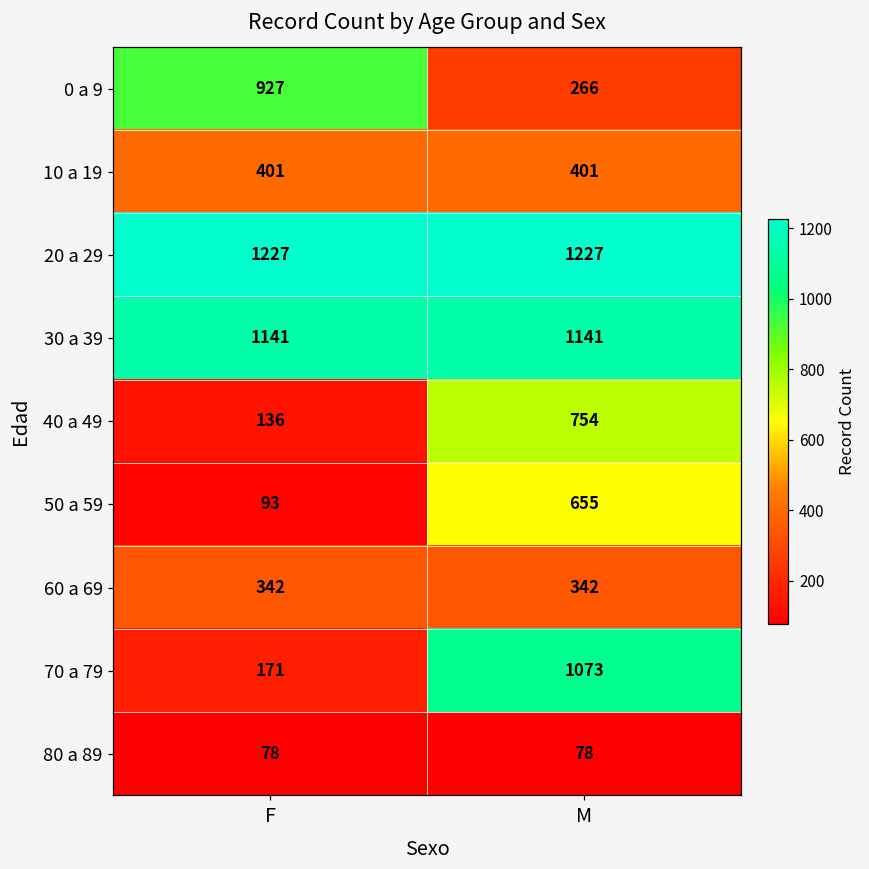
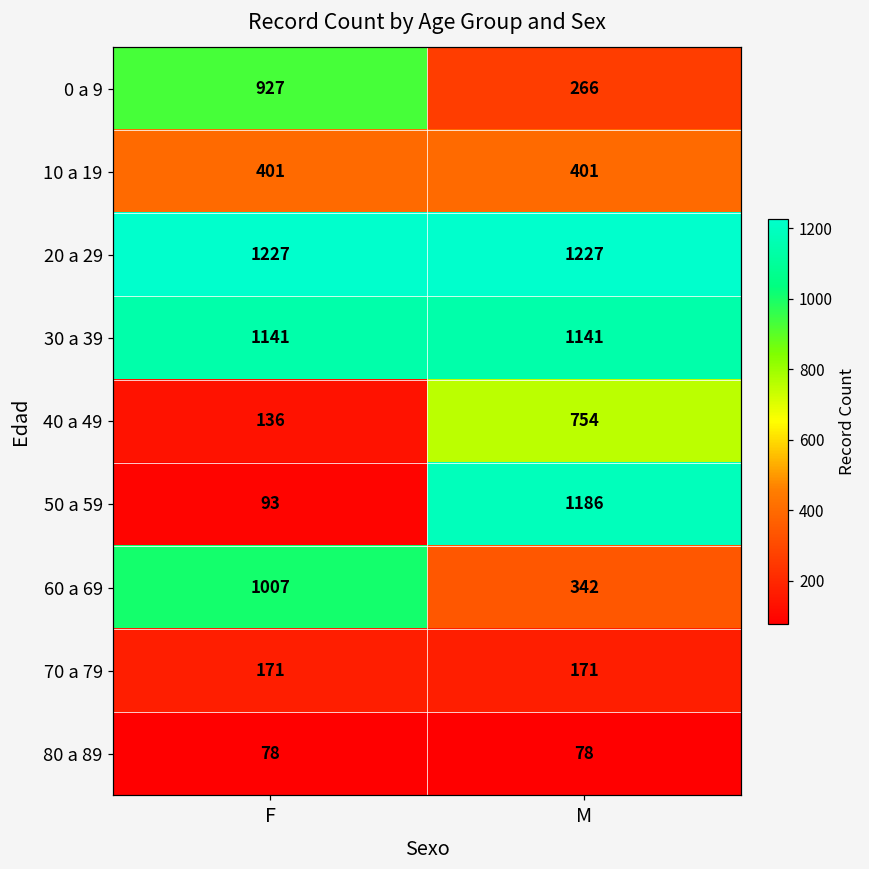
  {
    "0 a 9": {
      "F": 927,
      "M": 266
    },
    "10 a 19": {
      "F": 401,
      "M": 401
    },
    "20 a 29": {
      "F": 1227,
      "M": 1227
    },
    "30 a 39": {
      "F": 1141,
      "M": 1141
    },
    "40 a 49": {
      "F": 136,
      "M": 754
    },
    "50 a 59": {
      "F": 93,
-     "M": 655
+     "M": 1186
    },
    "60 a 69": {
-     "F": 342,
+     "F": 1007,
      "M": 342
    },
    "70 a 79": {
      "F": 171,
-     "M": 1073
+     "M": 171
    },
    "80 a 89": {
      "F": 78,
      "M": 78
    }
  }
